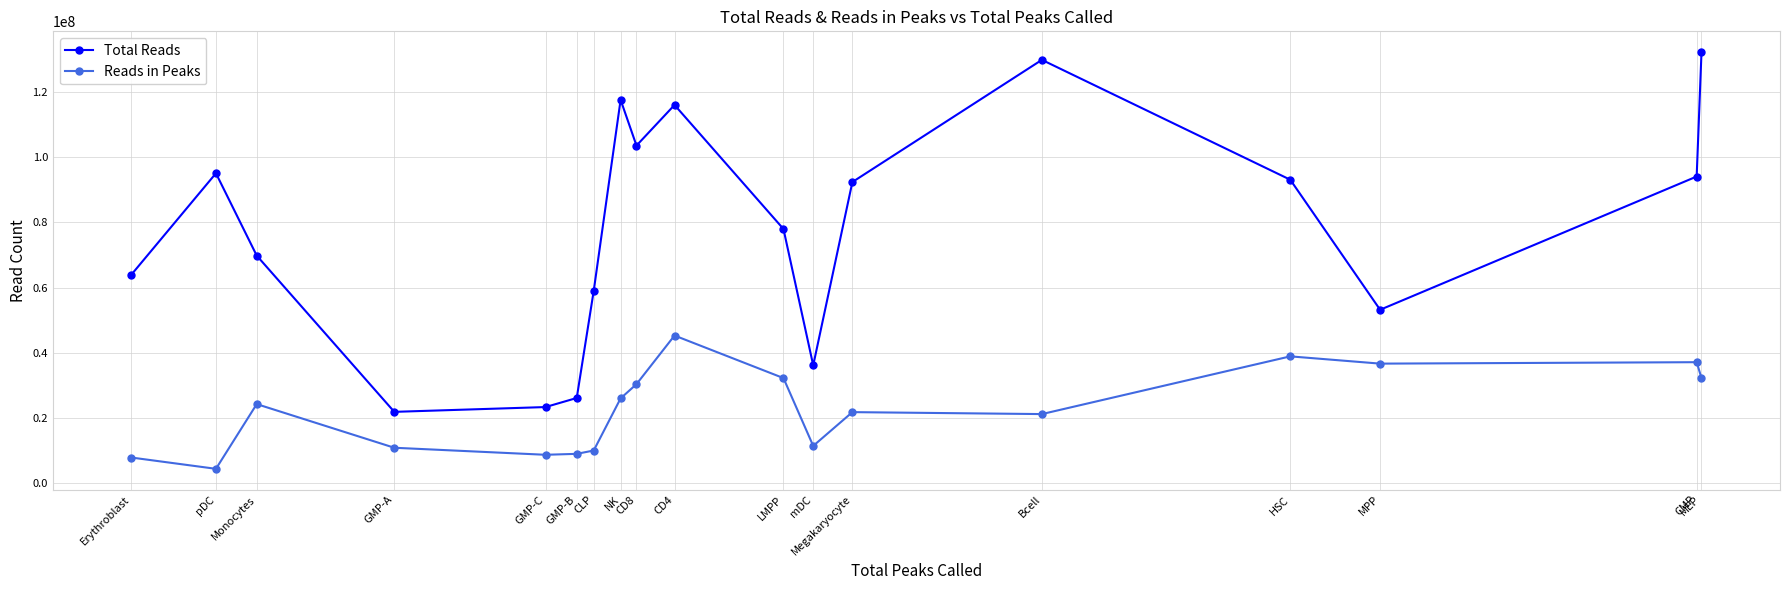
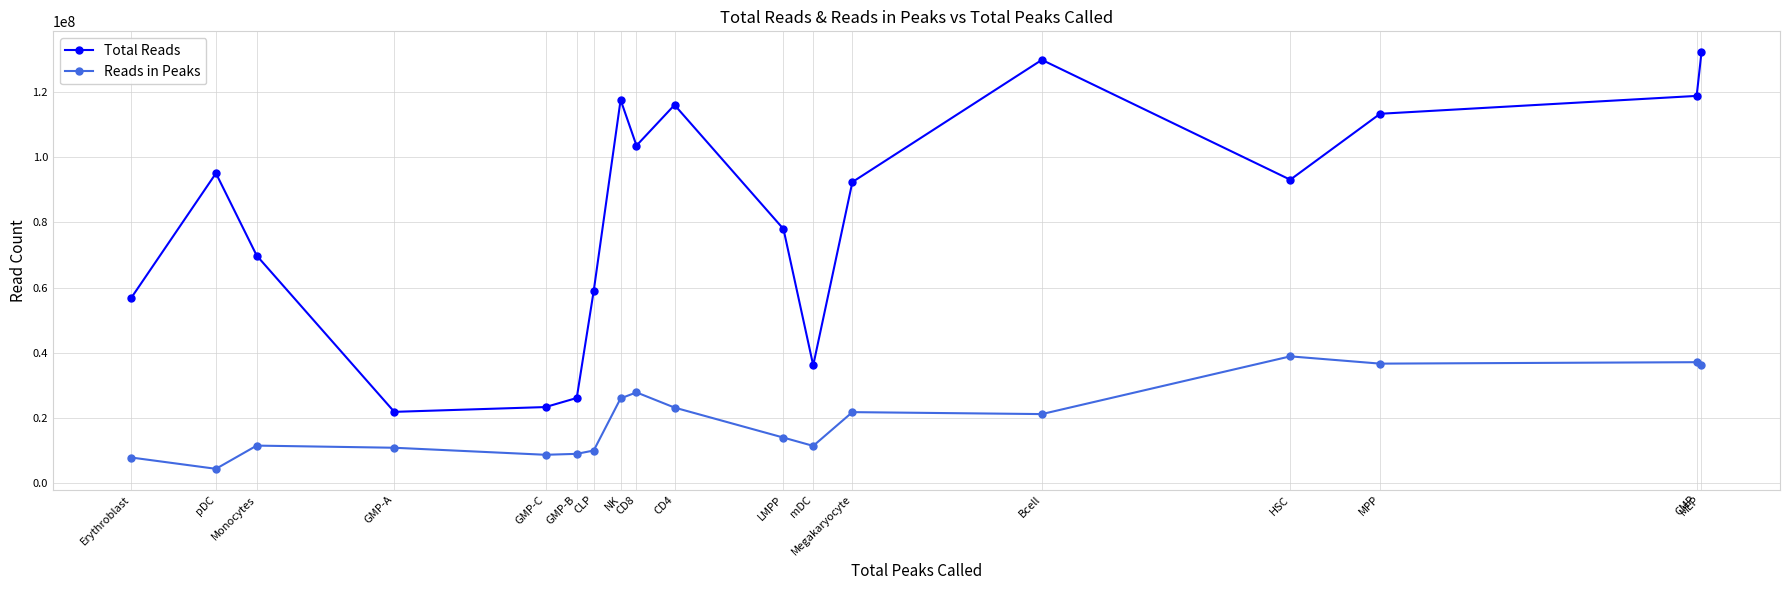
  {
    "Total Reads": {
-     "Erythroblast": 64000000,
+     "Erythroblast": 57000000,
      "pDC": 95000000,
      "Monocytes": 70000000,
      "GMP-A": 22000000,
      "GMP-C": 23000000,
      "GMP-B": 26000000,
      "CLP": 59000000,
      "NK": 118000000,
      "CD8": 104000000,
      "CD4": 116000000,
      "LMPP": 78000000,
      "mDC": 36000000,
      "Megakaryocyte": 92000000,
      "Bcell": 130000000,
      "HSC": 93000000,
-     "MPP": 53000000,
-     "CMP": 94000000,
+     "MPP": 113000000,
+     "CMP": 119000000,
      "MEP": 132000000
    },
    "Reads in Peaks": {
      "Erythroblast": 8000000,
      "pDC": 4000000,
-     "Monocytes": 24000000,
+     "Monocytes": 11000000,
      "GMP-A": 11000000,
      "GMP-C": 9000000,
      "GMP-B": 9000000,
      "CLP": 10000000,
      "NK": 26000000,
-     "CD8": 30000000,
-     "CD4": 45000000,
-     "LMPP": 32000000,
+     "CD8": 28000000,
+     "CD4": 23000000,
+     "LMPP": 14000000,
      "mDC": 11000000,
      "Megakaryocyte": 22000000,
      "Bcell": 21000000,
      "HSC": 39000000,
      "MPP": 37000000,
      "CMP": 37000000,
-     "MEP": 32000000
+     "MEP": 36000000
    }
  }
